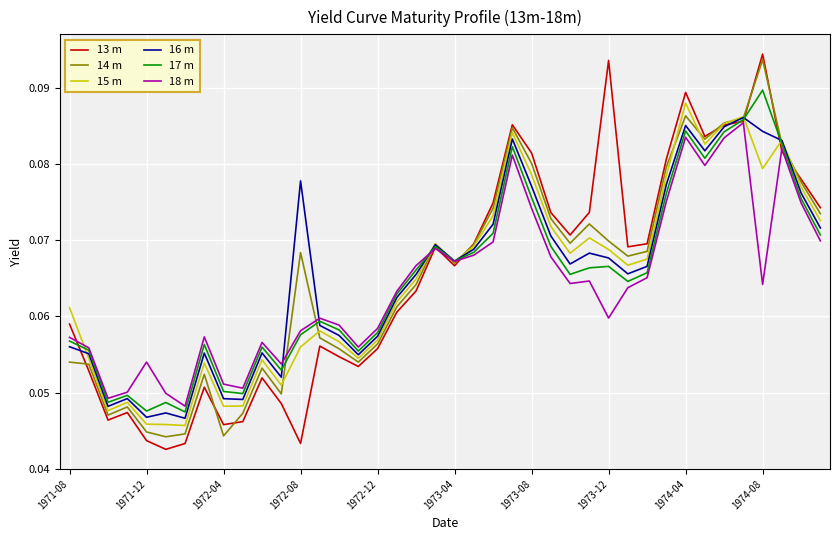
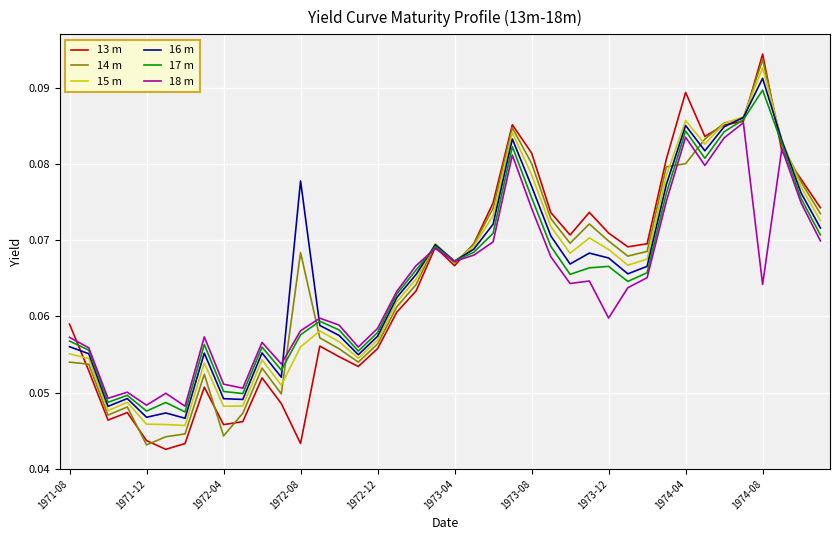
  {
    "13 m": {
      "1971-08": 0.059,
      "1971-12": 0.044,
      "1972-04": 0.046,
      "1972-08": 0.043,
      "1972-12": 0.056,
      "1973-04": 0.067,
      "1973-08": 0.081,
-     "1973-12": 0.094,
+     "1973-12": 0.071,
      "1974-04": 0.089,
      "1974-08": 0.094
    },
    "14 m": {
      "1971-08": 0.054,
-     "1971-12": 0.045,
+     "1971-12": 0.043,
      "1972-04": 0.044,
      "1972-08": 0.068,
      "1972-12": 0.056,
      "1973-08": 0.080,
      "1973-12": 0.070,
-     "1974-04": 0.086,
+     "1974-04": 0.080,
      "1974-08": 0.094
    },
    "15 m": {
-     "1971-08": 0.061,
+     "1971-08": 0.055,
      "1971-12": 0.046,
      "1972-04": 0.048,
      "1972-08": 0.056,
      "1972-12": 0.057,
      "1973-08": 0.079,
      "1973-12": 0.069,
-     "1974-04": 0.088,
-     "1974-08": 0.079
+     "1974-04": 0.086,
+     "1974-08": 0.093
    },
    "16 m": {
      "1971-08": 0.056,
      "1971-12": 0.047,
      "1972-04": 0.049,
      "1972-08": 0.078,
      "1972-12": 0.057,
      "1973-08": 0.077,
      "1973-12": 0.068,
      "1974-04": 0.085,
-     "1974-08": 0.084
+     "1974-08": 0.091
    },
    "17 m": {
      "1971-08": 0.057,
      "1971-12": 0.048,
      "1972-04": 0.050,
      "1972-08": 0.058,
      "1972-12": 0.058,
      "1973-08": 0.076,
      "1973-12": 0.067,
      "1974-04": 0.084,
      "1974-08": 0.090
    },
    "18 m": {
      "1971-08": 0.057,
-     "1971-12": 0.054,
+     "1971-12": 0.048,
      "1972-04": 0.051,
      "1972-08": 0.058,
      "1972-12": 0.058,
      "1973-08": 0.074,
      "1973-12": 0.060,
      "1974-04": 0.084,
      "1974-08": 0.064
    }
  }
